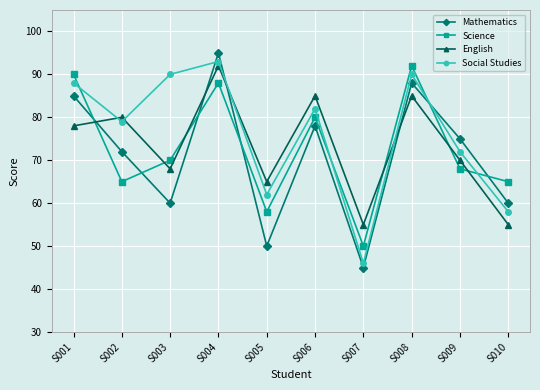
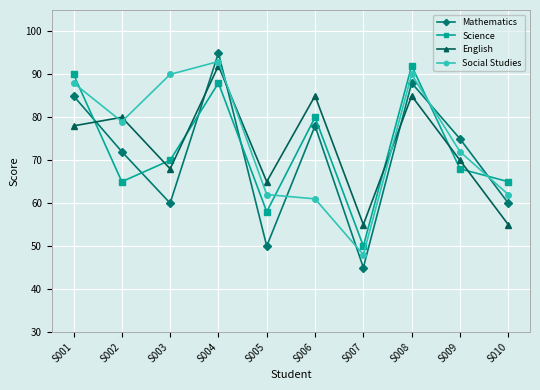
  {
    "Social Studies": {
      "S001": 88,
      "S002": 79,
      "S003": 90,
      "S004": 93,
      "S005": 62,
-     "S006": 82,
-     "S007": 46,
+     "S006": 61,
+     "S007": 48,
      "S008": 90,
      "S009": 72,
-     "S010": 58
+     "S010": 62
    }
  }
